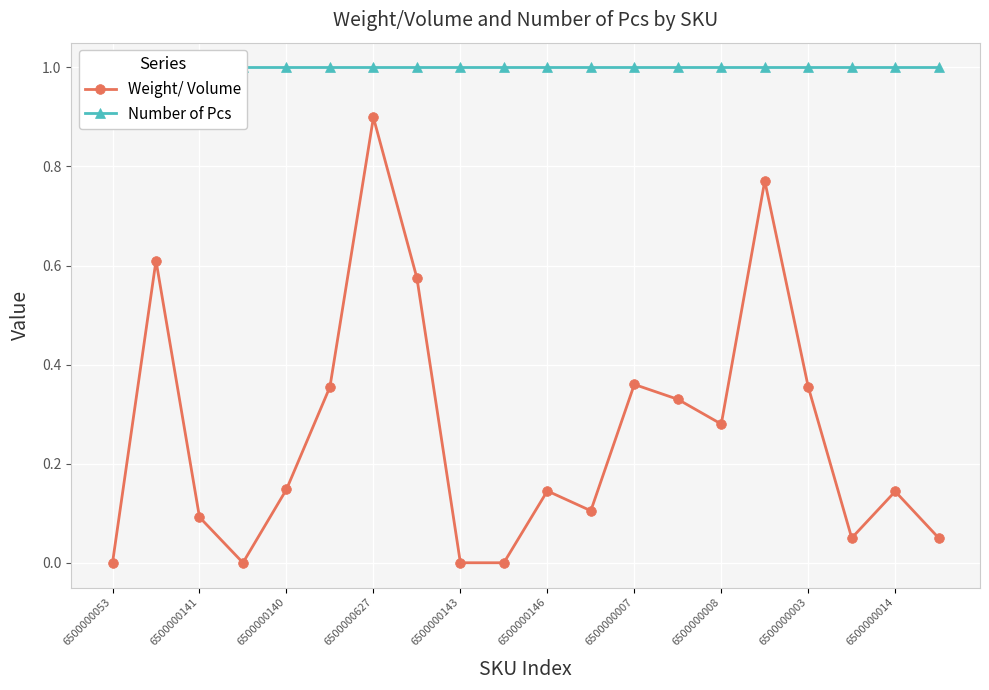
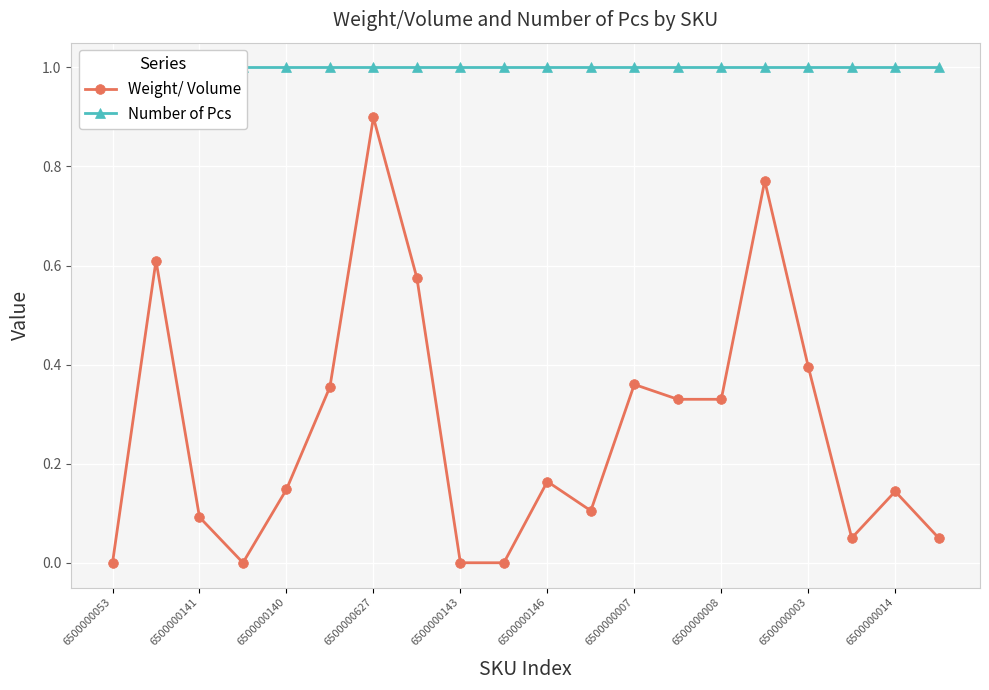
  {
    "Weight/ Volume": {
      "6500000053": 0.00,
      "6500000141": 0.09,
      "6500000140": 0.15,
      "6500000627": 0.90,
      "6500000143": 0.00,
-     "6500000146": 0.15,
+     "6500000146": 0.16,
      "6500000007": 0.36,
-     "6500000008": 0.28,
-     "6500000003": 0.36,
+     "6500000008": 0.33,
+     "6500000003": 0.40,
      "6500000014": 0.14
    },
    "Number of Pcs": {
      "6500000140": 1.00,
      "6500000627": 1.00,
      "6500000143": 1.00,
      "6500000146": 1.00,
      "6500000007": 1.00,
      "6500000008": 1.00,
      "6500000003": 1.00,
      "6500000014": 1.00
    }
  }
